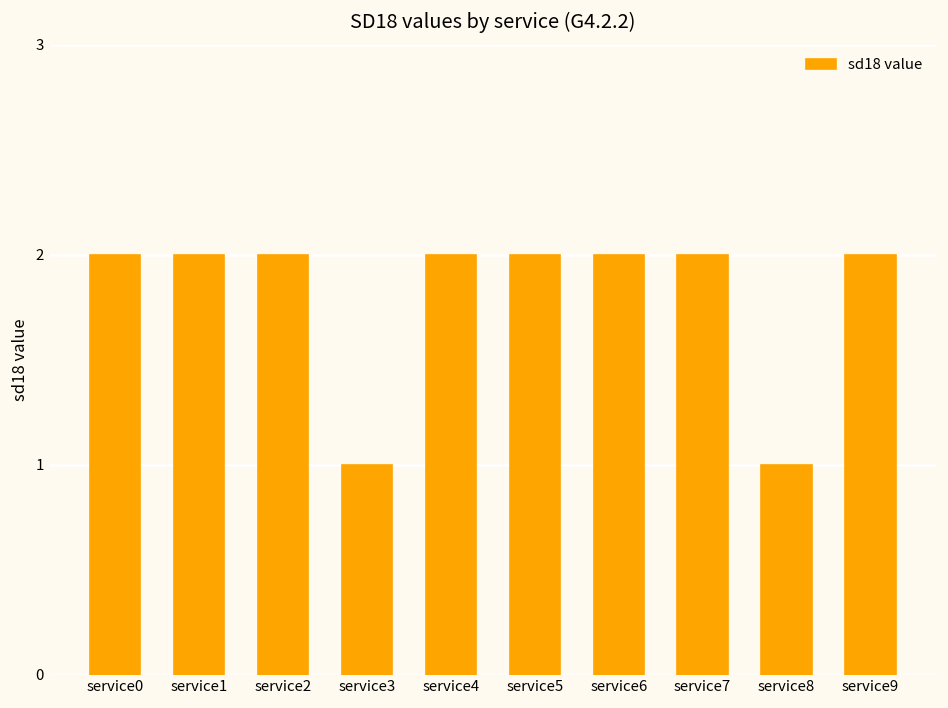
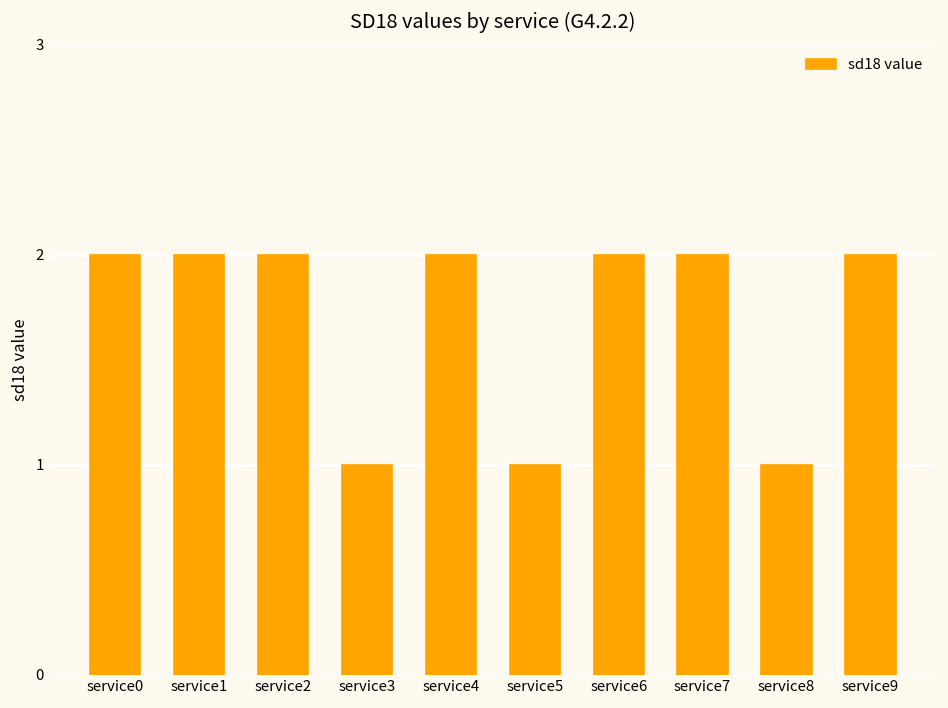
  {
    "service0": 2,
    "service1": 2,
    "service2": 2,
    "service3": 1,
    "service4": 2,
-   "service5": 2,
+   "service5": 1,
    "service6": 2,
    "service7": 2,
    "service8": 1,
    "service9": 2
  }
